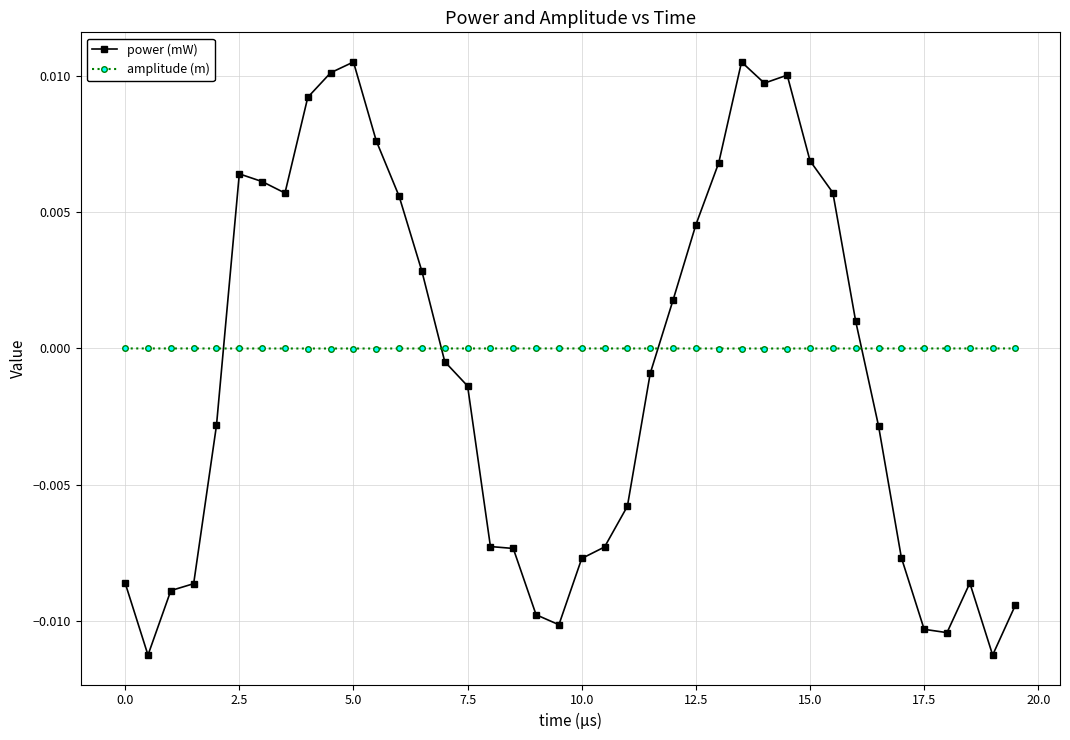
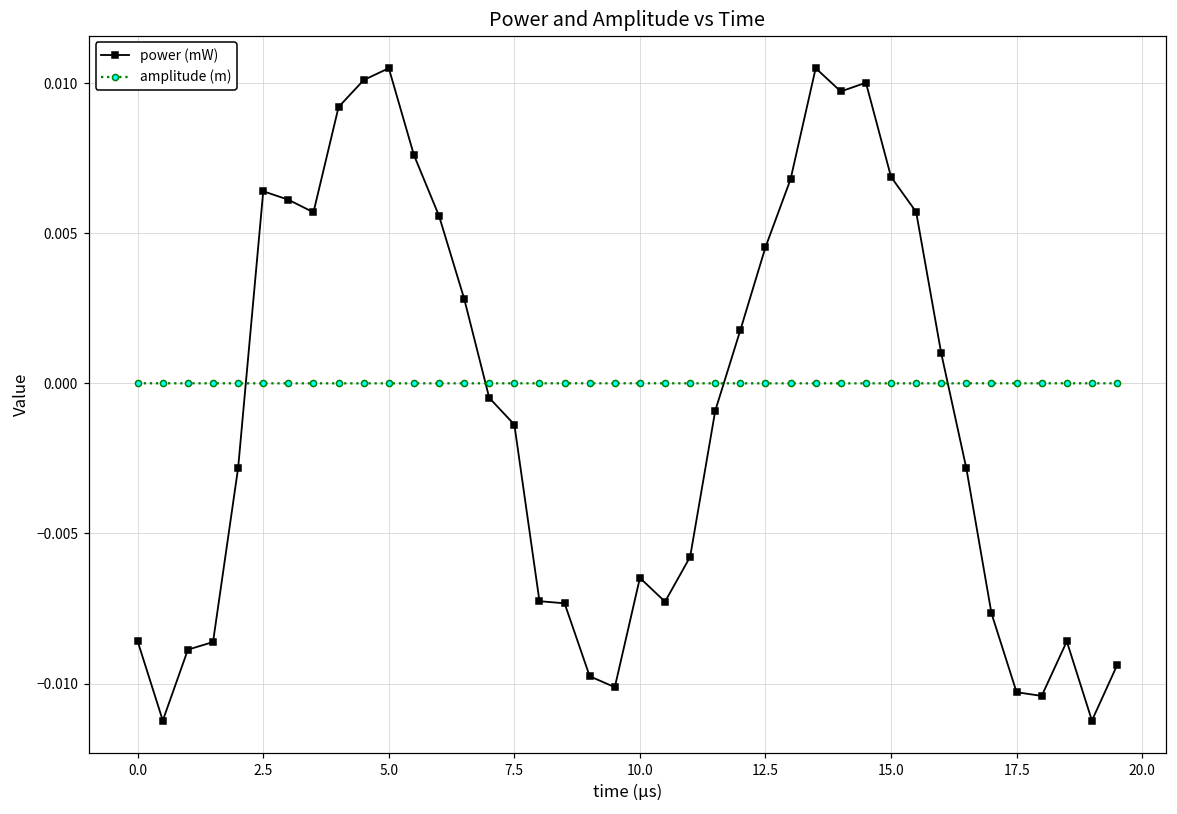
  {
    "power (mW)": {
      "0.0": -0.0086,
      "2.5": 0.0064,
      "5.0": 0.0105,
      "7.5": -0.0014,
-     "10.0": -0.0077,
+     "10.0": -0.0065,
      "12.5": 0.0045,
      "15.0": 0.0069,
      "17.5": -0.0103
    },
    "amplitude (m)": {
      "0.0": 0.0000,
      "2.5": 0.0000,
      "5.0": 0.0000,
      "7.5": 0.0000,
      "10.0": 0.0000,
      "12.5": 0.0000,
      "15.0": 0.0000,
      "17.5": 0.0000
    }
  }
